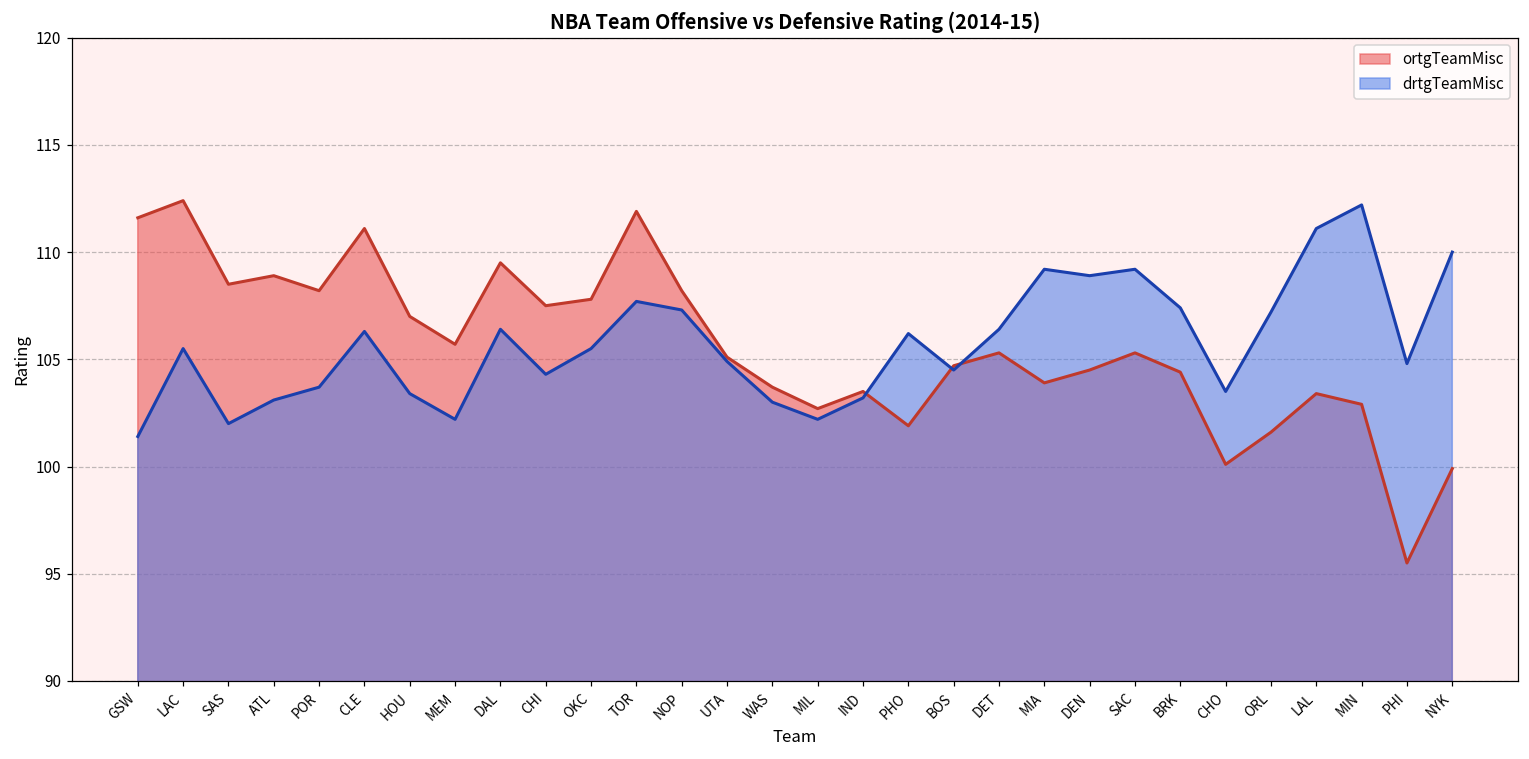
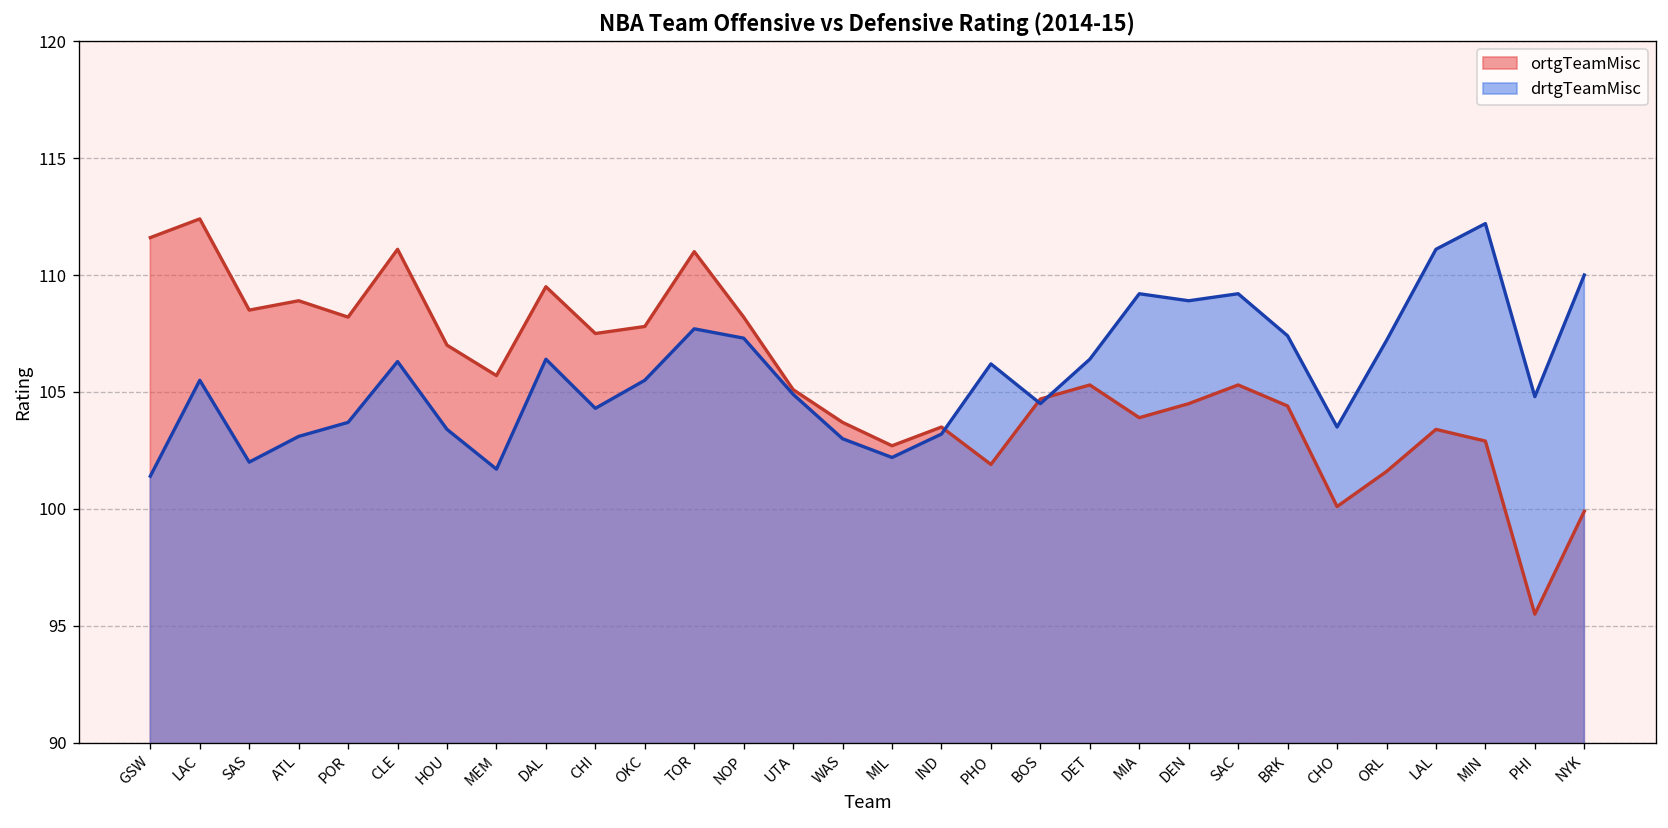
  {
    "ortgTeamMisc": {
      "GSW": 111.6,
      "LAC": 112.4,
      "SAS": 108.5,
      "ATL": 108.9,
      "POR": 108.2,
      "CLE": 111.1,
      "HOU": 107.0,
      "MEM": 105.7,
      "DAL": 109.5,
      "CHI": 107.5,
      "OKC": 107.8,
-     "TOR": 111.9,
+     "TOR": 111.0,
      "NOP": 108.2,
      "UTA": 105.1,
      "WAS": 103.7,
      "MIL": 102.7,
      "IND": 103.5,
      "PHO": 101.9,
      "BOS": 104.7,
      "DET": 105.3,
      "MIA": 103.9,
      "DEN": 104.5,
      "SAC": 105.3,
      "BRK": 104.4,
      "CHO": 100.1,
      "ORL": 101.6,
      "LAL": 103.4,
      "MIN": 102.9,
      "PHI": 95.5,
      "NYK": 99.9
    },
    "drtgTeamMisc": {
      "GSW": 101.4,
      "LAC": 105.5,
      "SAS": 102.0,
      "ATL": 103.1,
      "POR": 103.7,
      "CLE": 106.3,
      "HOU": 103.4,
-     "MEM": 102.2,
+     "MEM": 101.7,
      "DAL": 106.4,
      "CHI": 104.3,
      "OKC": 105.5,
      "TOR": 107.7,
      "NOP": 107.3,
      "UTA": 104.9,
      "WAS": 103.0,
      "MIL": 102.2,
      "IND": 103.2,
      "PHO": 106.2,
      "BOS": 104.5,
      "DET": 106.4,
      "MIA": 109.2,
      "DEN": 108.9,
      "SAC": 109.2,
      "BRK": 107.4,
      "CHO": 103.5,
      "ORL": 107.2,
      "LAL": 111.1,
      "MIN": 112.2,
      "PHI": 104.8,
      "NYK": 110.0
    }
  }
